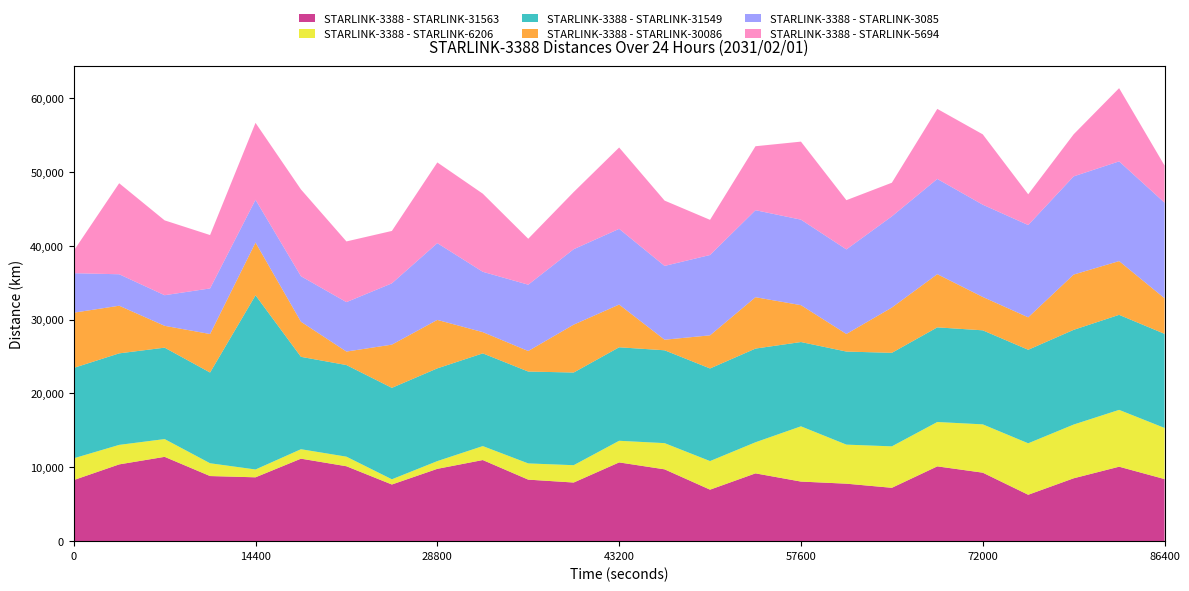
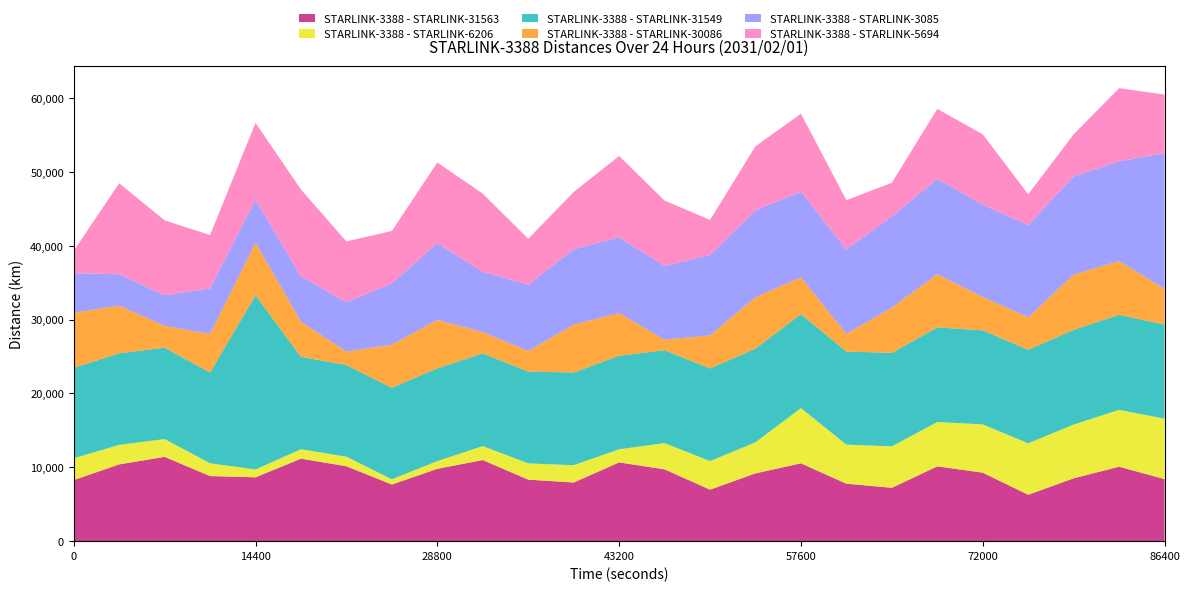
  {
    "STARLINK-3388 - STARLINK-31563": {
      "0": "8,000",
      "14400": "9,000",
      "28800": "10,000",
      "43200": "11,000",
-     "57600": "8,000",
+     "57600": "11,000",
      "72000": "9,000",
      "86400": "8,000"
    },
    "STARLINK-3388 - STARLINK-6206": {
      "0": "3,000",
      "14400": "1,000",
      "28800": "1,000",
-     "43200": "3,000",
+     "43200": "2,000",
      "57600": "7,000",
      "72000": "7,000",
-     "86400": "7,000"
+     "86400": "8,000"
    },
    "STARLINK-3388 - STARLINK-31549": {
      "0": "12,000",
      "14400": "24,000",
      "28800": "13,000",
      "43200": "13,000",
-     "57600": "11,000",
+     "57600": "13,000",
      "72000": "13,000",
      "86400": "13,000"
    },
    "STARLINK-3388 - STARLINK-30086": {
      "0": "7,000",
      "14400": "7,000",
      "28800": "7,000",
      "43200": "6,000",
      "57600": "5,000",
      "72000": "5,000",
      "86400": "5,000"
    },
    "STARLINK-3388 - STARLINK-3085": {
      "0": "5,000",
      "14400": "6,000",
      "28800": "10,000",
      "43200": "10,000",
      "57600": "12,000",
      "72000": "12,000",
-     "86400": "13,000"
+     "86400": "18,000"
    },
    "STARLINK-3388 - STARLINK-5694": {
      "0": "3,000",
      "14400": "10,000",
      "28800": "11,000",
      "43200": "11,000",
      "57600": "11,000",
      "72000": "10,000",
-     "86400": "5,000"
+     "86400": "8,000"
    }
  }
